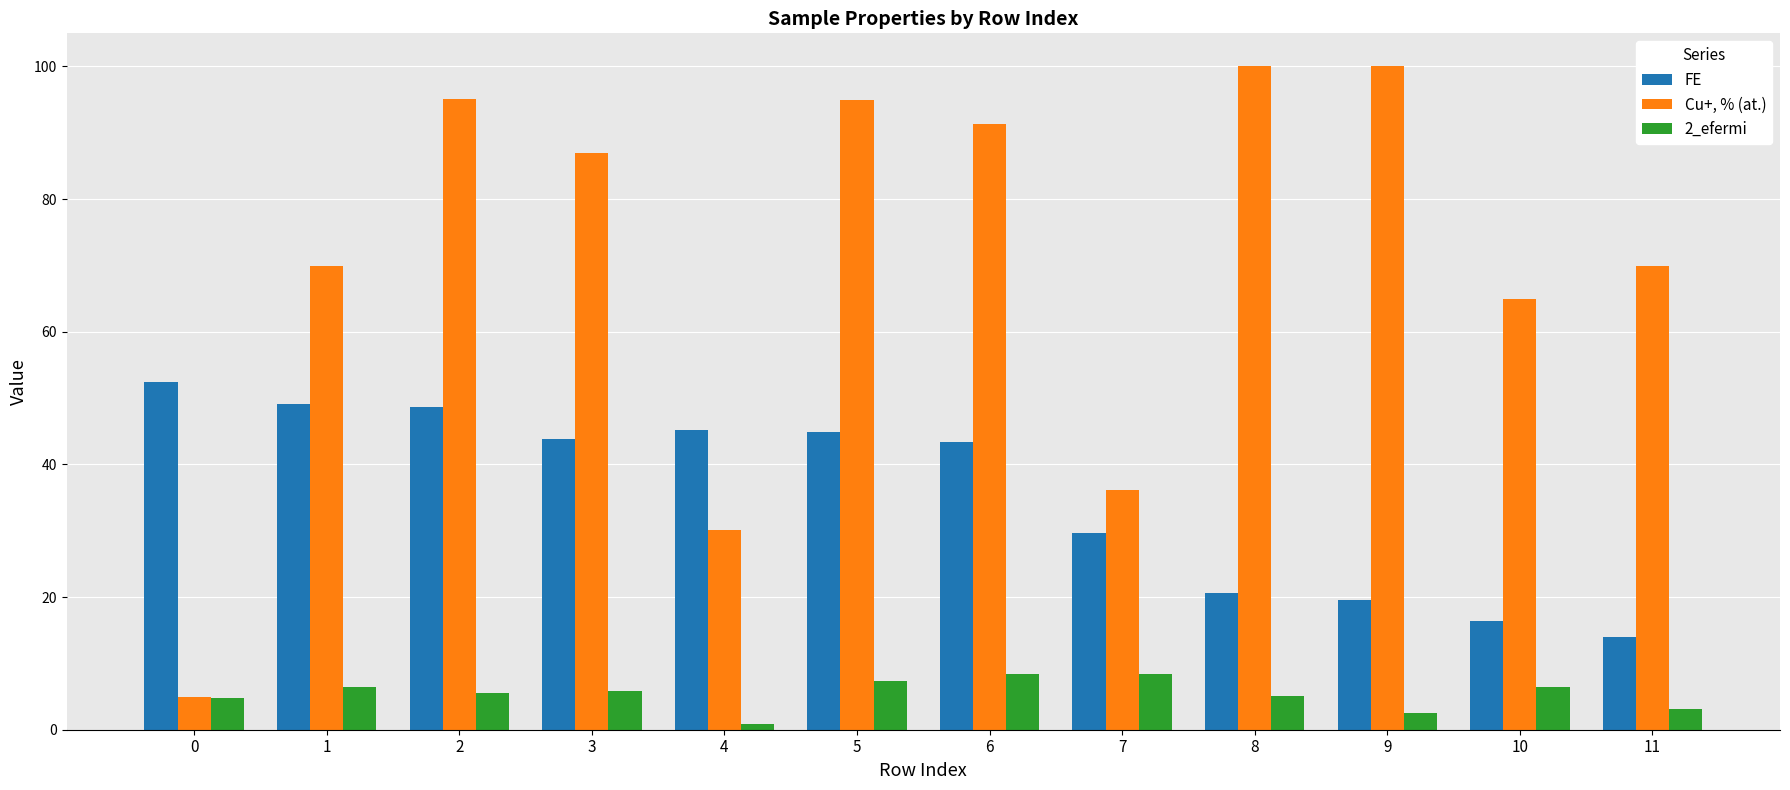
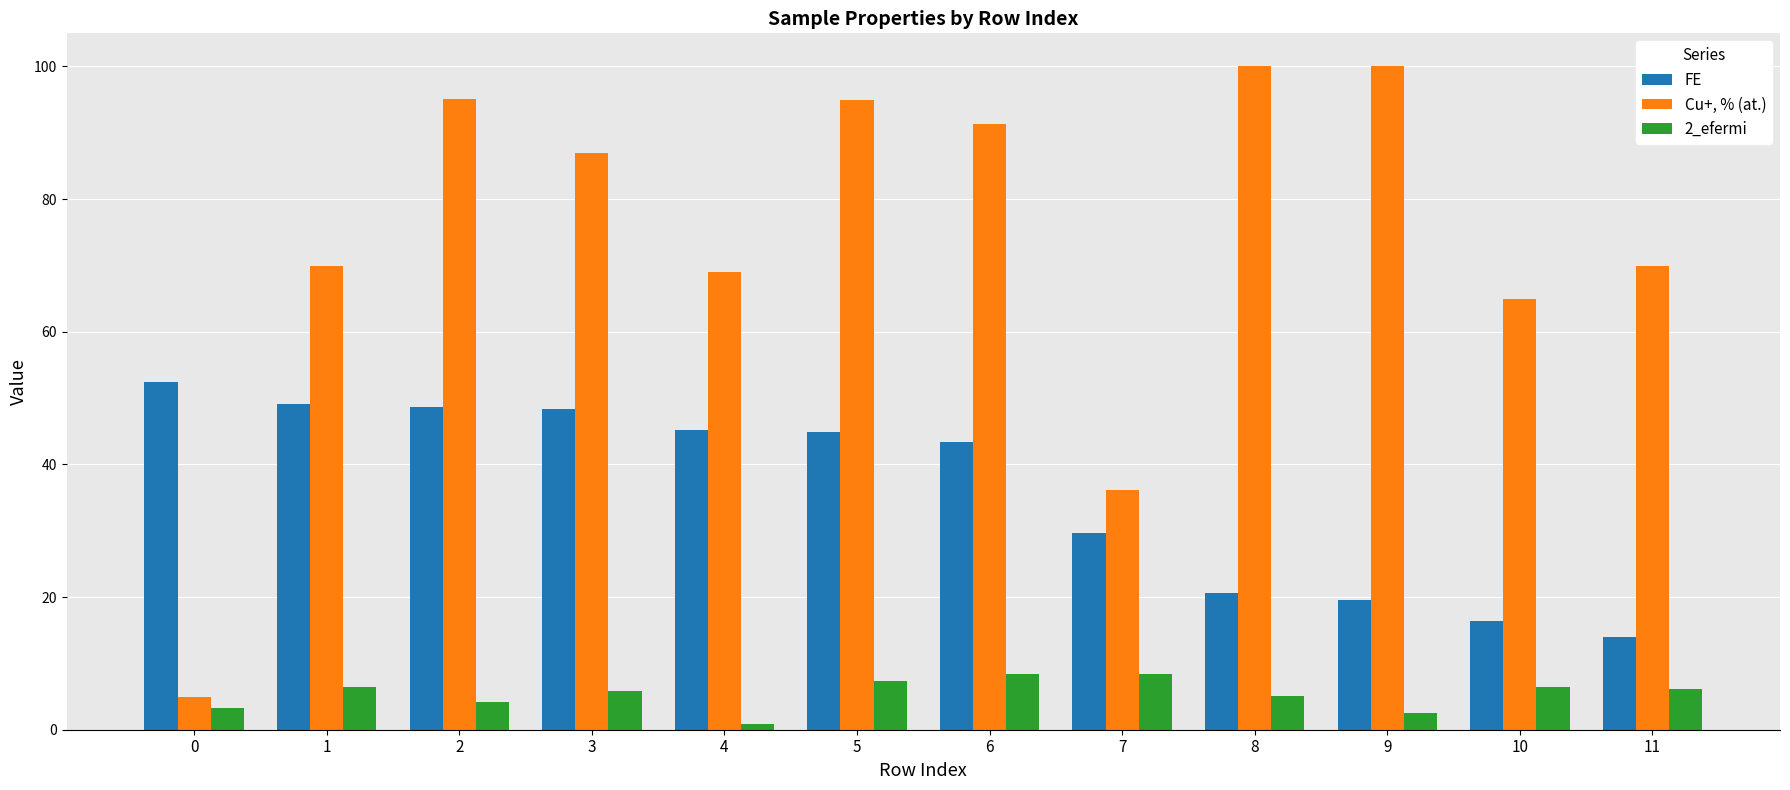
  {
    "FE": {
      "0": 52,
      "1": 49,
      "2": 49,
-     "3": 44,
+     "3": 48,
      "4": 45,
      "5": 45,
      "6": 43,
      "7": 30,
      "8": 21,
      "9": 20,
      "10": 16,
      "11": 14
    },
    "Cu+, % (at.)": {
      "0": 5,
      "1": 70,
      "2": 95,
      "3": 87,
-     "4": 30,
+     "4": 69,
      "5": 95,
      "6": 91,
      "7": 36,
      "8": 100,
      "9": 100,
      "10": 65,
      "11": 70
    },
    "2_efermi": {
-     "0": 5,
+     "0": 3,
      "1": 6,
-     "2": 6,
+     "2": 4,
      "3": 6,
      "4": 1,
      "5": 7,
      "6": 8,
      "7": 8,
      "8": 5,
      "9": 3,
      "10": 6,
-     "11": 3
+     "11": 6
    }
  }
